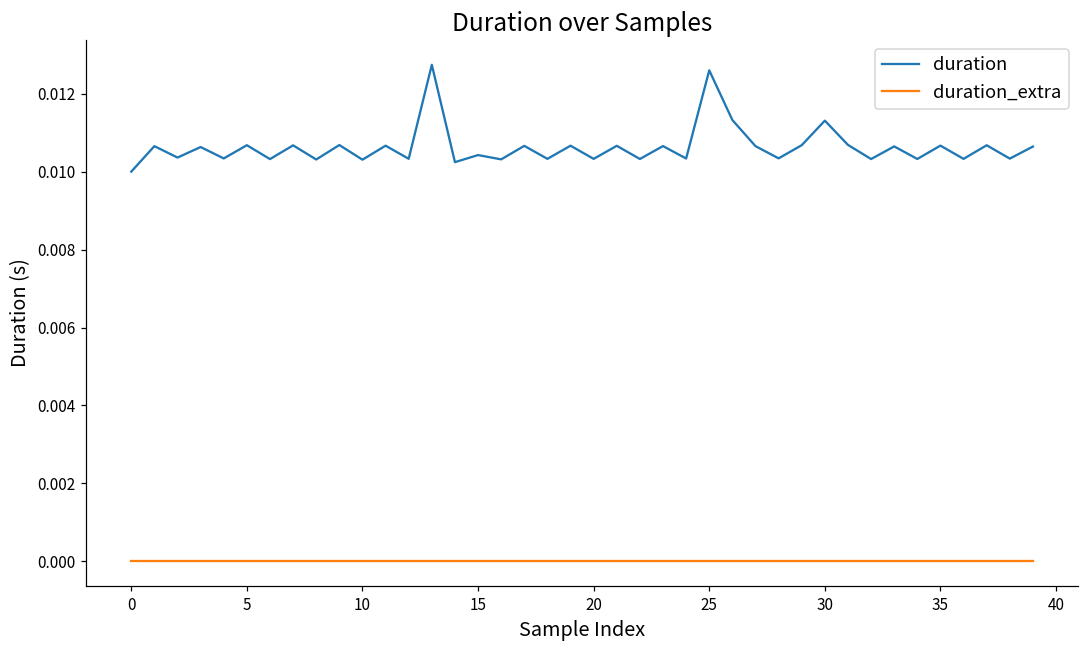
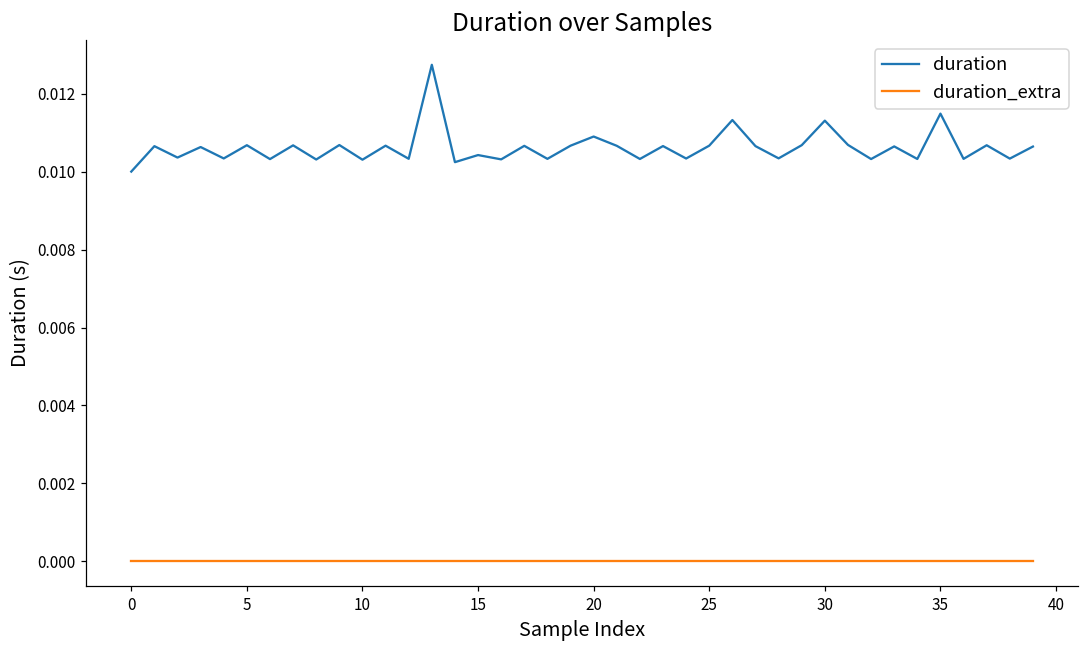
  {
    "duration": {
      "0": 0.0100,
      "5": 0.0107,
      "10": 0.0103,
      "15": 0.0104,
-     "20": 0.0103,
-     "25": 0.0126,
+     "20": 0.0109,
+     "25": 0.0107,
      "30": 0.0113,
-     "35": 0.0107
+     "35": 0.0115
    },
    "duration_extra": {
      "0": 0.0000,
      "5": 0.0000,
      "10": 0.0000,
      "15": 0.0000,
      "20": 0.0000,
      "25": 0.0000,
      "30": 0.0000,
      "35": 0.0000
    }
  }
